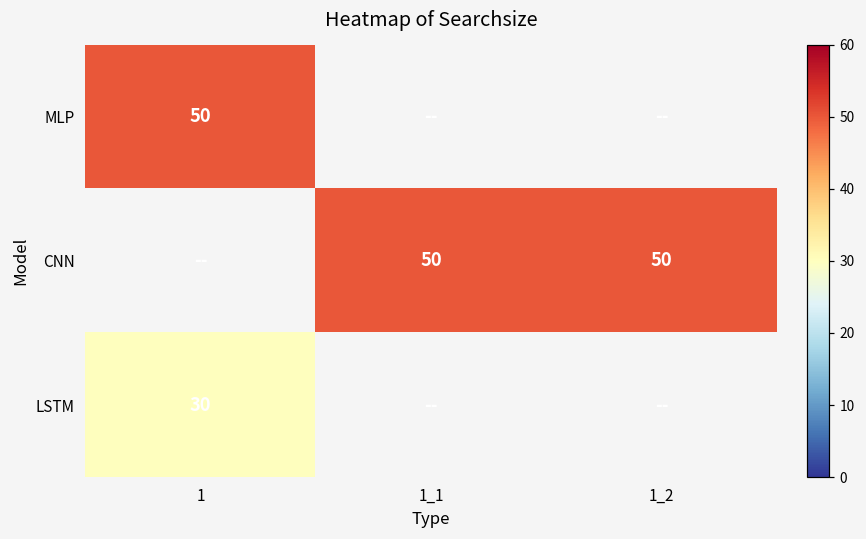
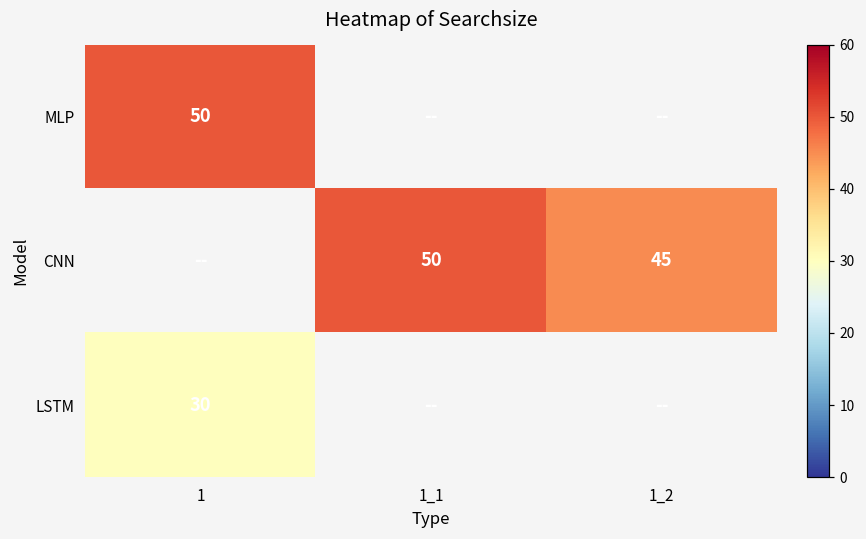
  {
    "MLP": {
      "1": 50
    },
    "CNN": {
      "1_1": 50,
-     "1_2": 50
+     "1_2": 45
    },
    "LSTM": {
      "1": 30
    }
  }
